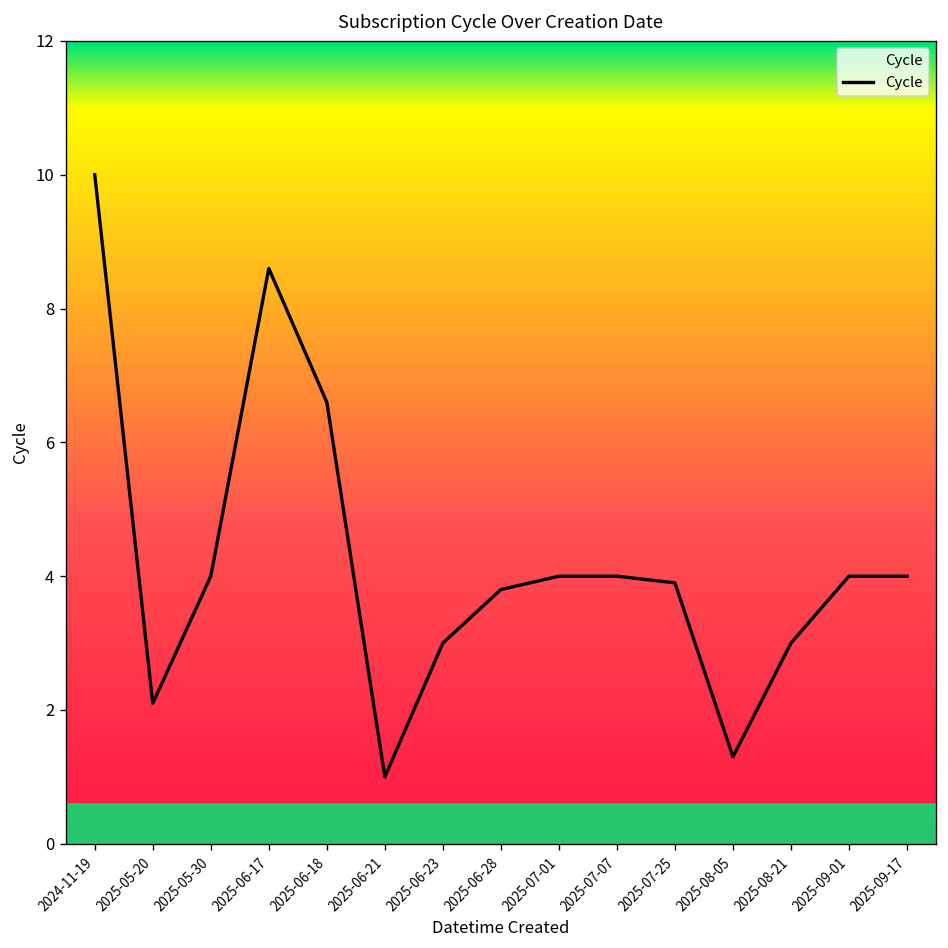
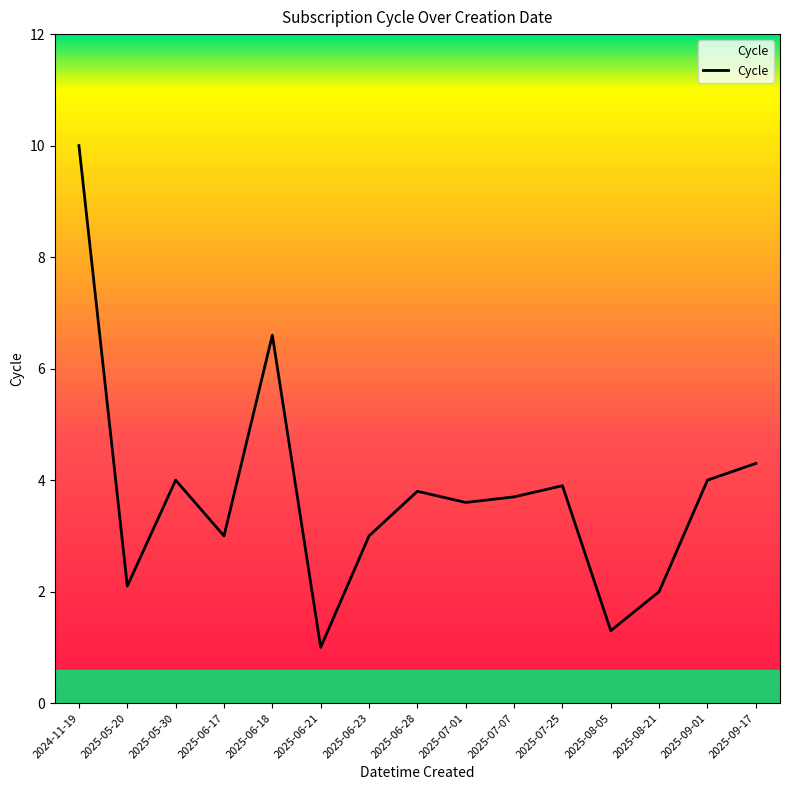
  {
    "2024-11-19": 10.0,
    "2025-05-20": 2.1,
    "2025-05-30": 4.0,
-   "2025-06-17": 8.6,
+   "2025-06-17": 3.0,
    "2025-06-18": 6.6,
    "2025-06-21": 1.0,
    "2025-06-23": 3.0,
    "2025-06-28": 3.8,
-   "2025-07-01": 4.0,
-   "2025-07-07": 4.0,
+   "2025-07-01": 3.6,
+   "2025-07-07": 3.7,
    "2025-07-25": 3.9,
    "2025-08-05": 1.3,
-   "2025-08-21": 3,
+   "2025-08-21": 2,
    "2025-09-01": 4.0,
-   "2025-09-17": 4.0
+   "2025-09-17": 4.3
  }
